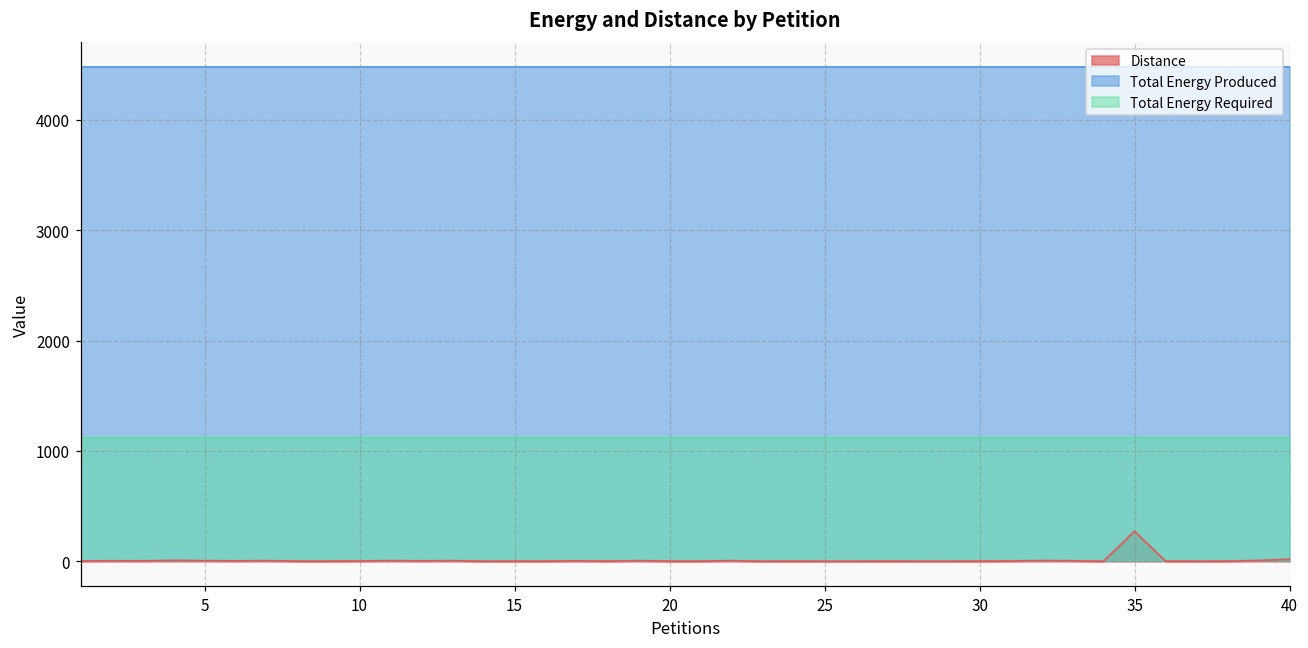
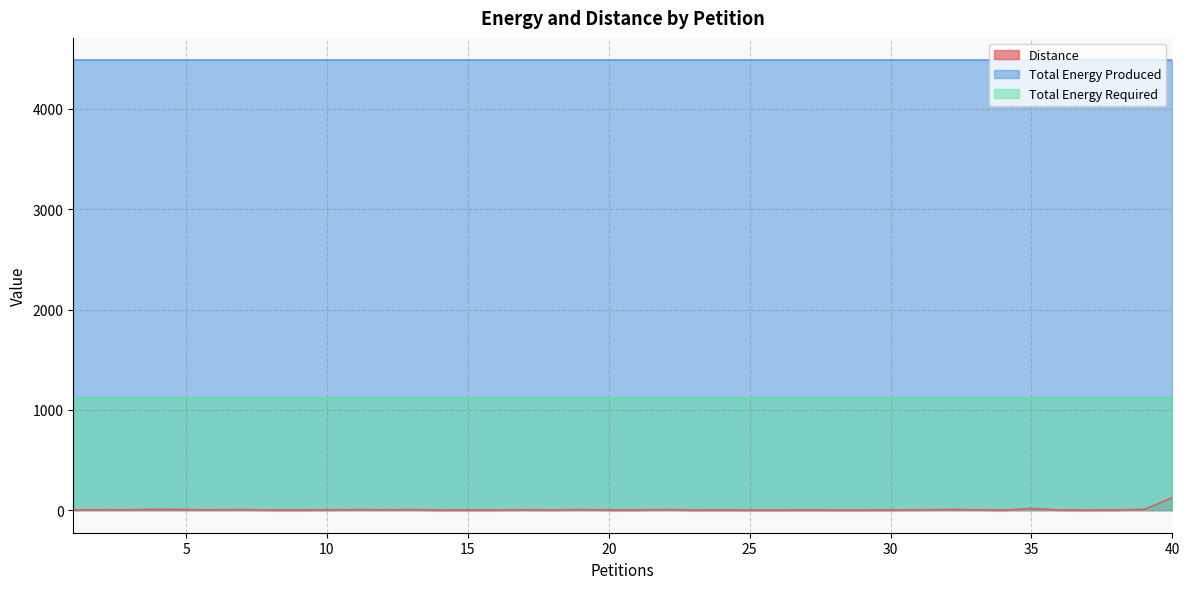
  {
    "Distance": {
      "5": 10,
      "10": 0,
      "15": 0,
      "20": 0,
      "25": 0,
      "30": 0,
-     "35": 270,
-     "40": 20
+     "35": 20,
+     "40": 130
    },
    "Total Energy Produced": {
      "5": 4480,
      "10": 4480,
      "15": 4480,
      "20": 4480,
      "25": 4480,
      "30": 4480,
      "40": 4480
    },
    "Total Energy Required": {
      "5": 1120,
      "10": 1120,
      "15": 1120,
      "20": 1120,
      "25": 1120,
      "30": 1120,
      "35": 1120,
      "40": 1120
    }
  }
